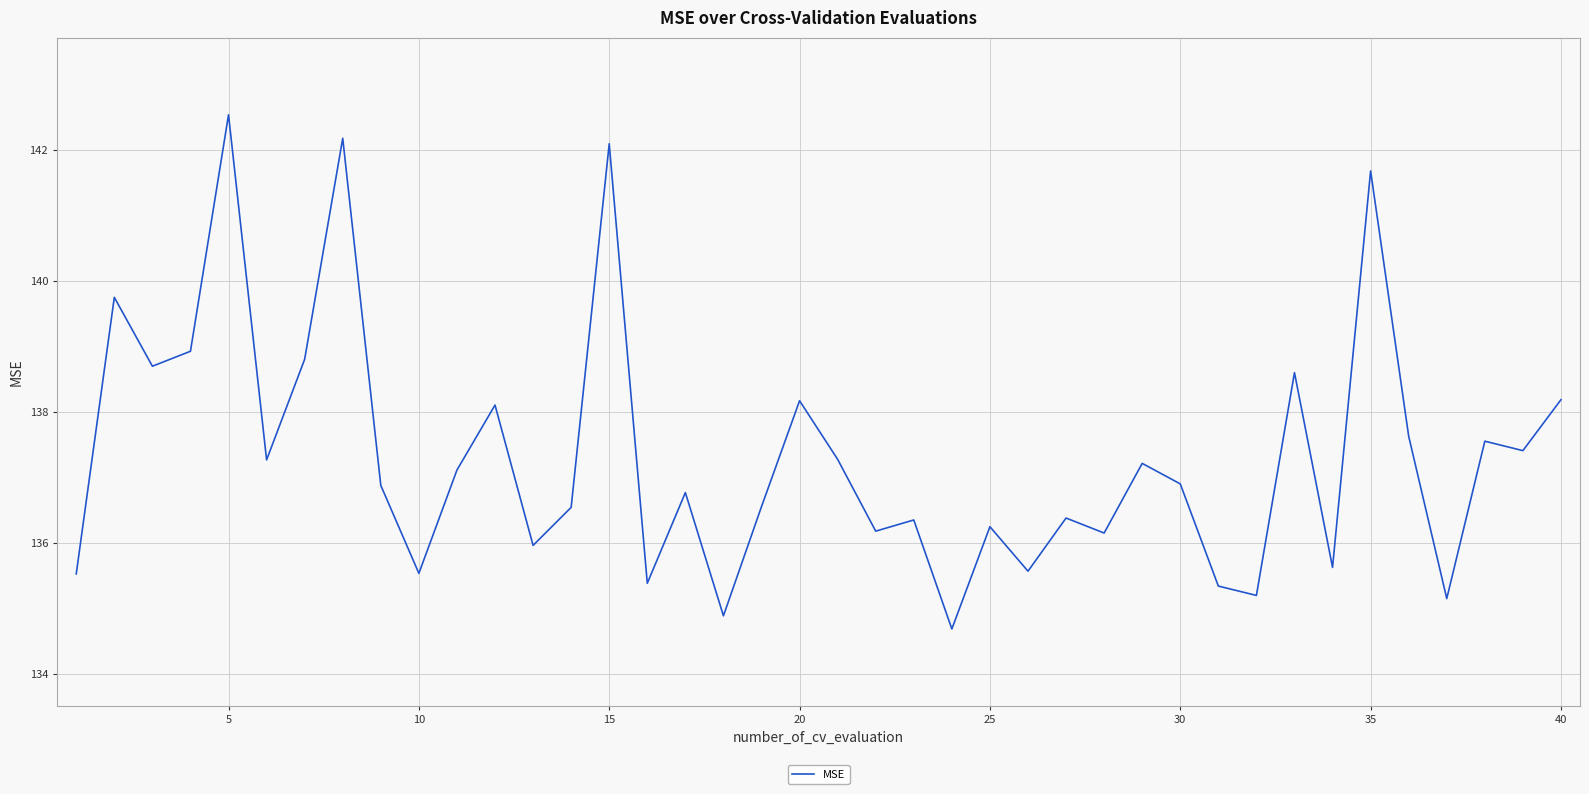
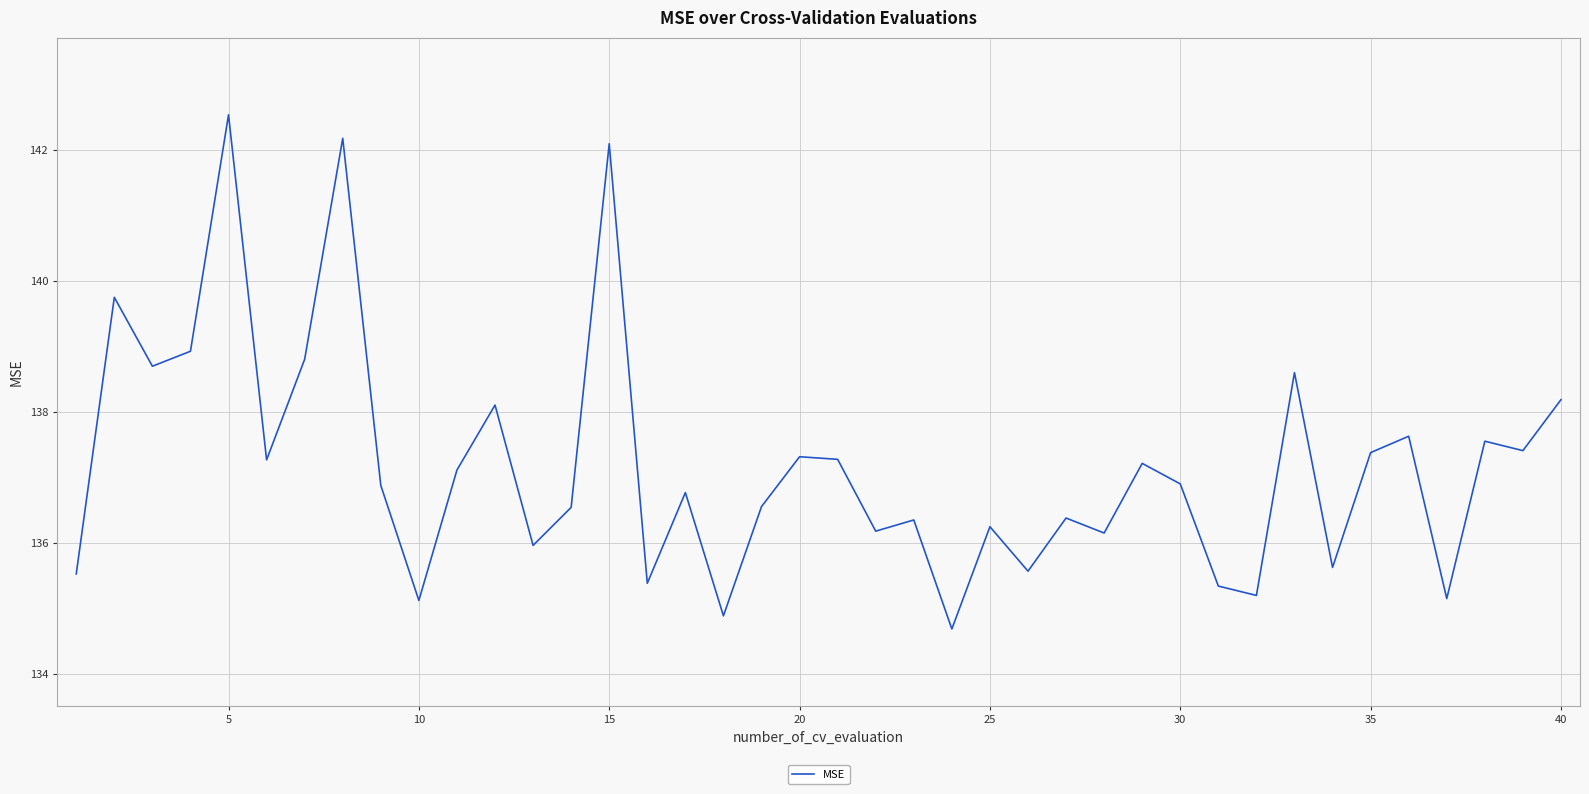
  {
    "5": 142.5,
-   "10": 135.5,
+   "10": 135.1,
    "15": 142.1,
-   "20": 138.2,
+   "20": 137.3,
    "25": 136.2,
    "30": 136.9,
-   "35": 141.7,
+   "35": 137.4,
    "40": 138.2
  }
